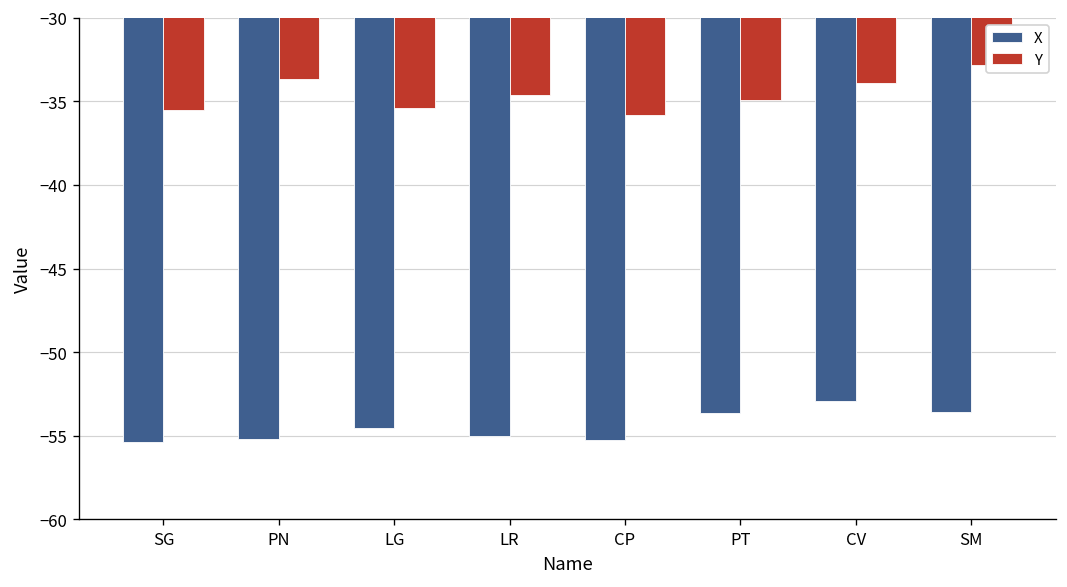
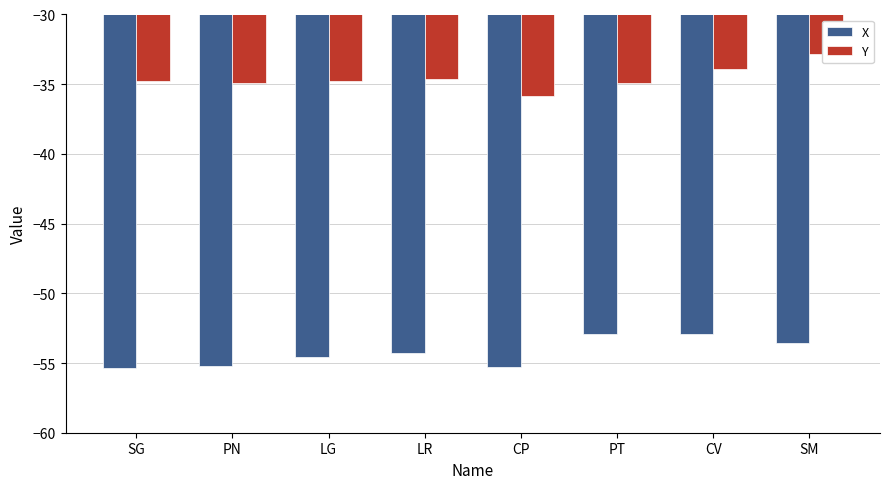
  {
    "X": {
      "SG": -55.4,
      "PN": -55.2,
      "LG": -54.6,
-     "LR": -55.0,
+     "LR": -54.3,
      "CP": -55.3,
-     "PT": -53.6,
+     "PT": -52.9,
      "CV": -52.9,
      "SM": -53.6
    },
    "Y": {
-     "SG": -35.5,
-     "PN": -33.7,
-     "LG": -35.4,
+     "SG": -34.8,
+     "PN": -34.9,
+     "LG": -34.8,
      "LR": -34.6,
      "CP": -35.8,
      "PT": -34.9,
      "CV": -33.9
    }
  }
